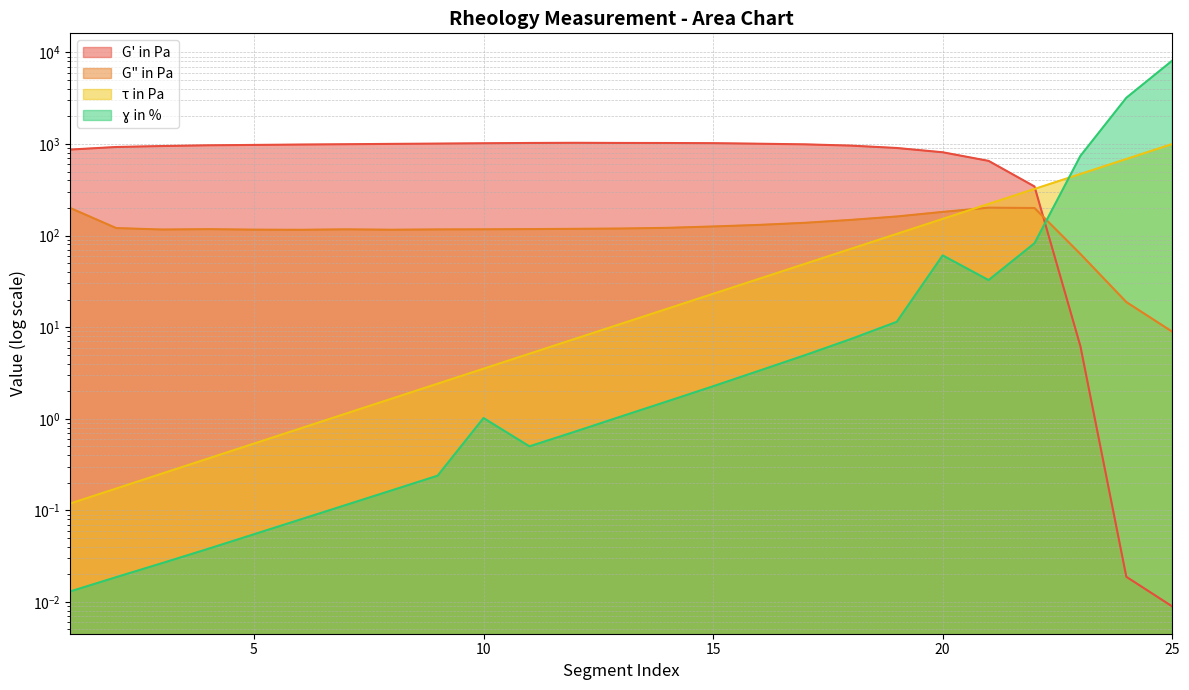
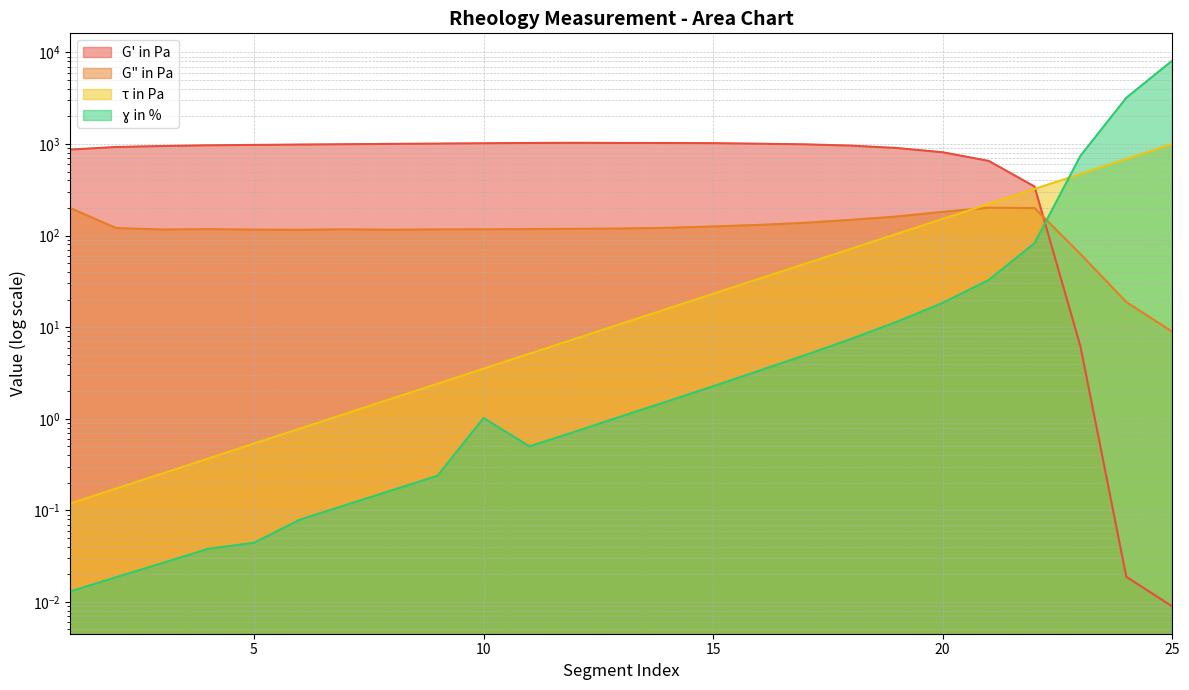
  {
    "ɣ in %": {
-     "5": 0.05,
+     "5": 0.04,
      "10": 1.0,
      "15": 2.3,
-     "20": 60,
+     "20": 18,
      "25": 8000
    }
  }
